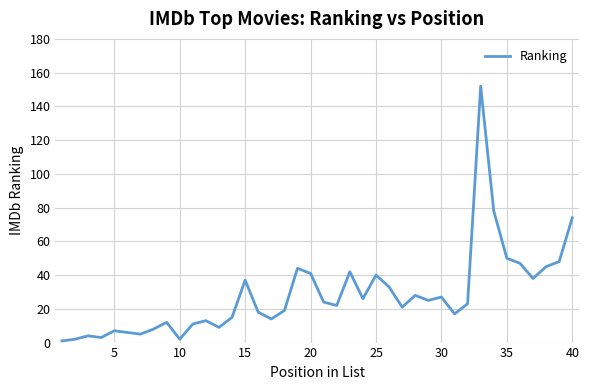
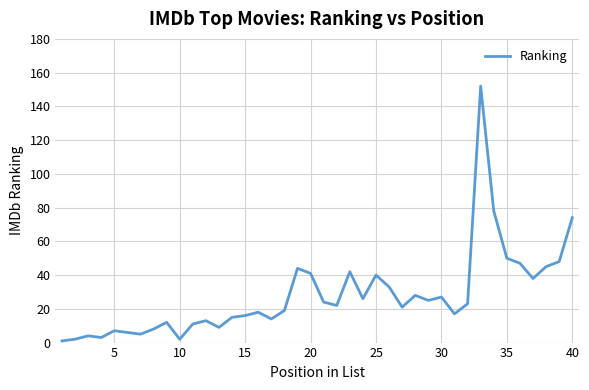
  {
    "5": 7,
    "10": 2,
-   "15": 37,
+   "15": 16,
    "20": 41,
    "25": 40,
    "30": 27,
    "35": 50,
    "40": 74
  }
